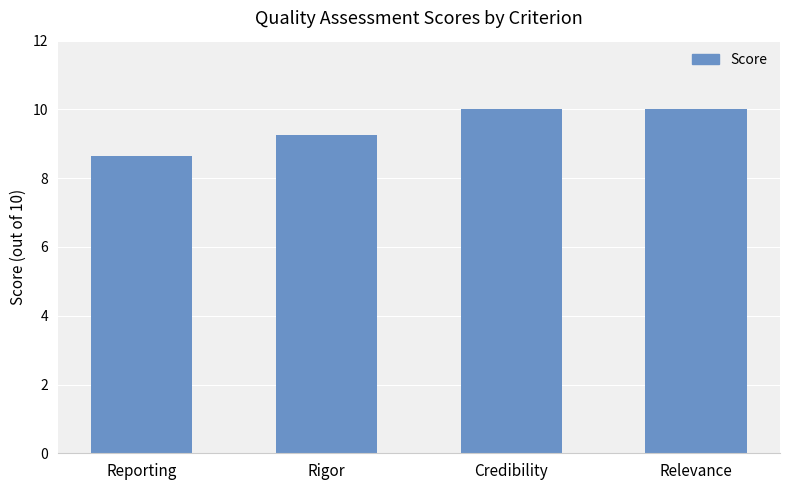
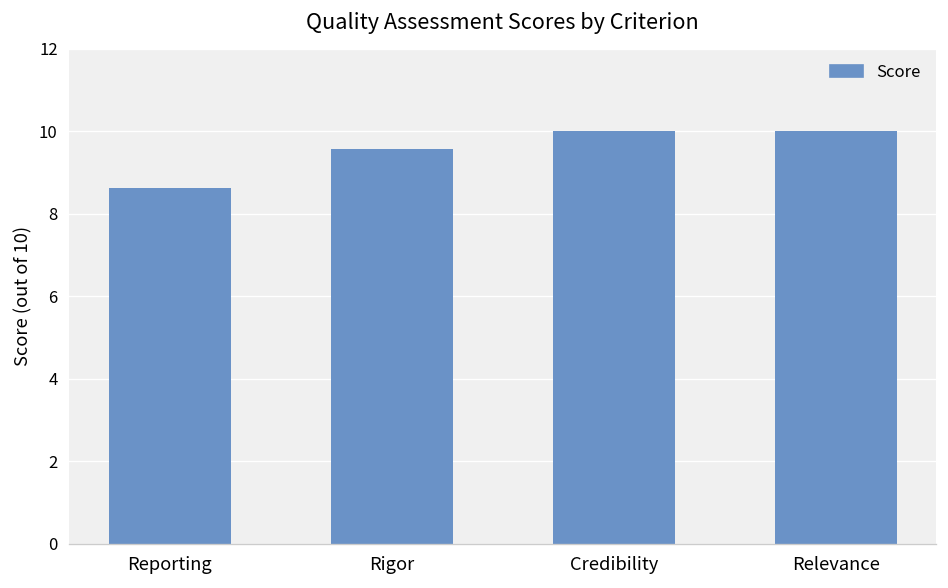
  {
    "Reporting": 8.6,
-   "Rigor": 9.3,
+   "Rigor": 9.6,
    "Credibility": 10.0,
    "Relevance": 10.0
  }
